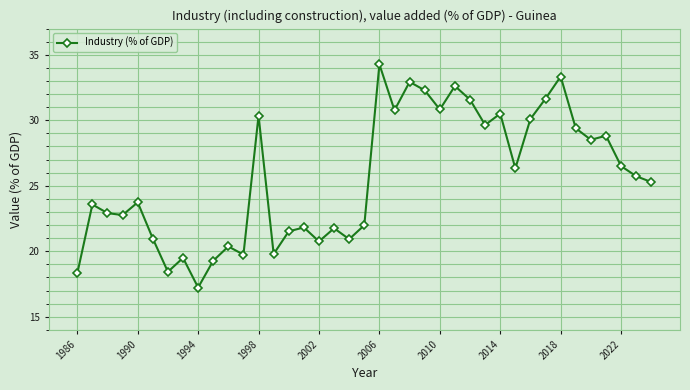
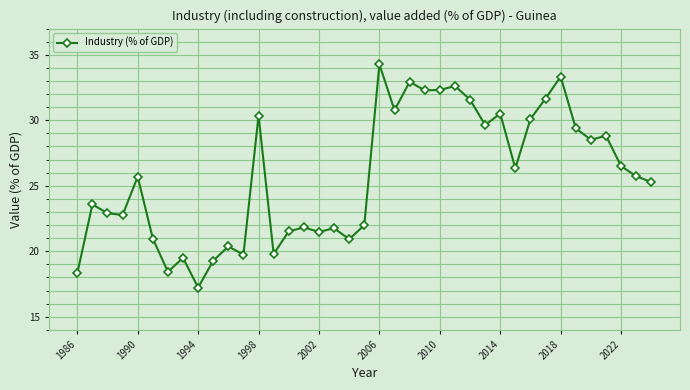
  {
    "1986": 18.3,
-   "1990": 23.7,
+   "1990": 25.7,
    "1994": 17.2,
    "1998": 30.4,
-   "2002": 20.8,
+   "2002": 21.5,
    "2006": 34.3,
-   "2010": 30.8,
+   "2010": 32.3,
    "2014": 30.5,
    "2018": 33.3,
    "2022": 26.5
  }
